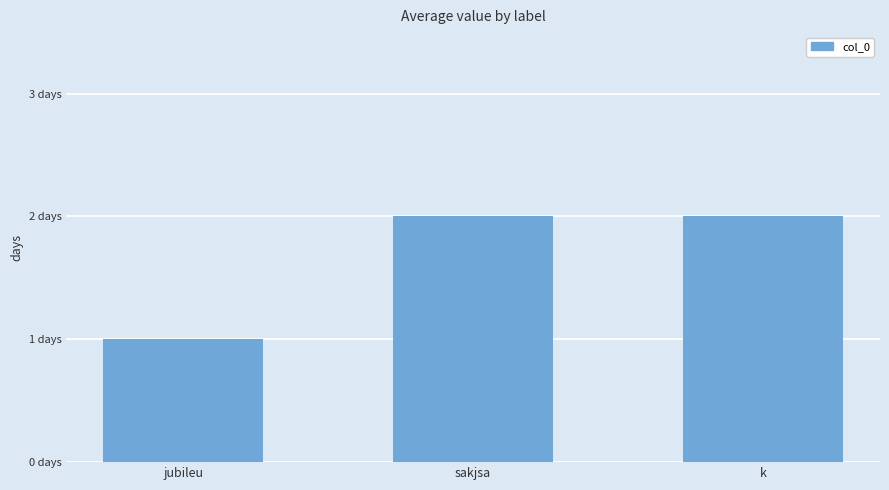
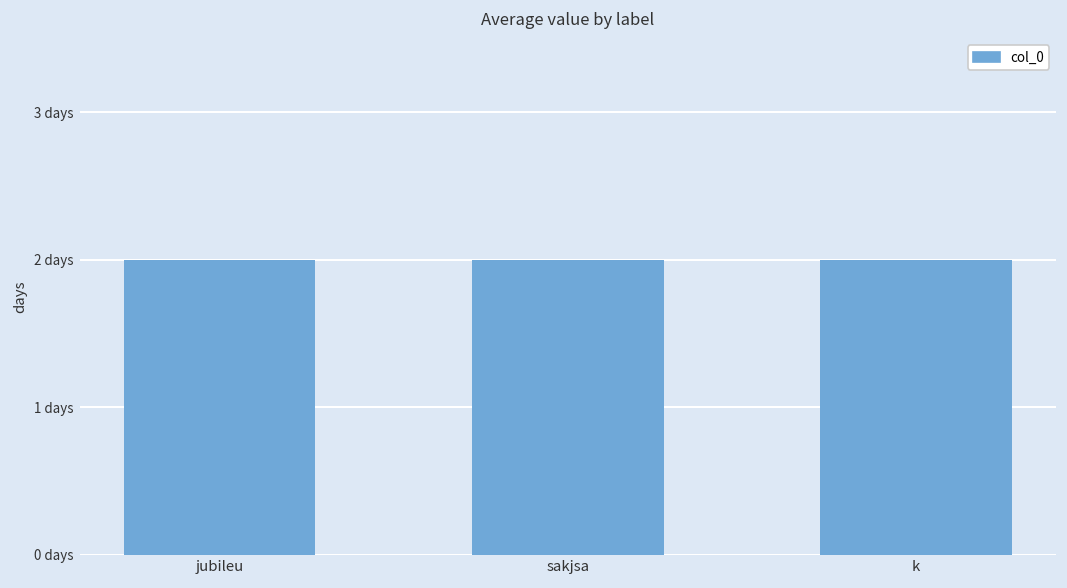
  {
-   "jubileu": "1 days",
+   "jubileu": "2 days",
    "sakjsa": "2 days",
    "k": "2 days"
  }
